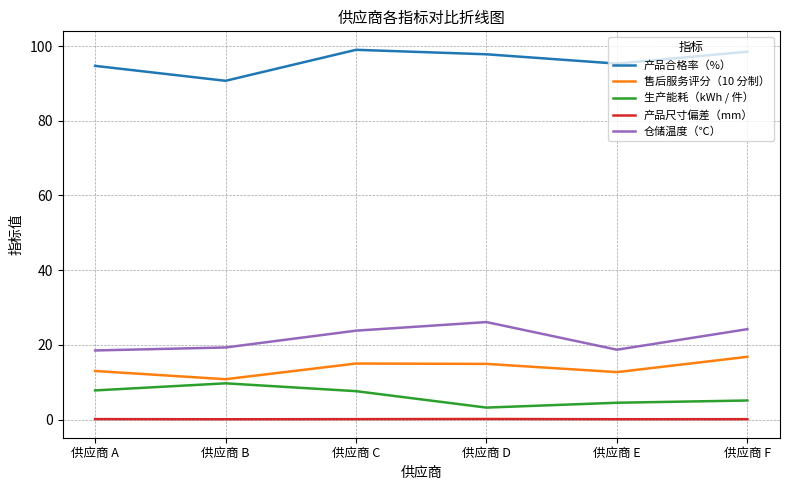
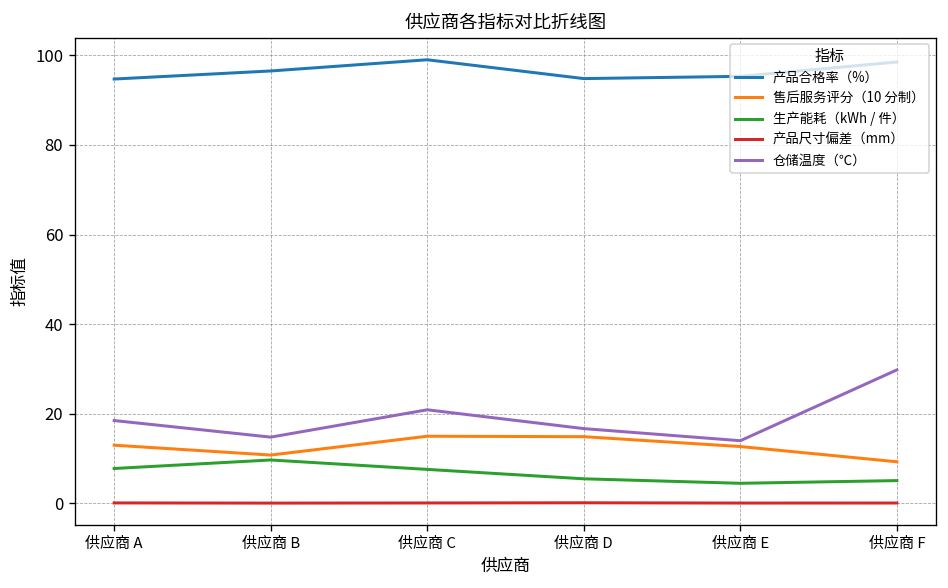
  {
    "产品合格率（%）": {
      "供应商 A": 95,
-     "供应商 B": 91,
+     "供应商 B": 97,
      "供应商 C": 99,
-     "供应商 D": 98
+     "供应商 D": 95
    },
    "售后服务评分（10 分制）": {
      "供应商 A": 13,
      "供应商 B": 11,
      "供应商 C": 15,
      "供应商 D": 15,
      "供应商 E": 13,
-     "供应商 F": 17
+     "供应商 F": 9
    },
    "生产能耗（kWh / 件）": {
      "供应商 A": 8,
      "供应商 B": 10,
      "供应商 C": 8,
-     "供应商 D": 3,
+     "供应商 D": 6,
      "供应商 E": 5,
      "供应商 F": 5
    },
    "产品尺寸偏差（mm）": {
      "供应商 A": 0,
      "供应商 B": 0,
      "供应商 C": 0,
      "供应商 D": 0,
      "供应商 E": 0,
      "供应商 F": 0
    },
    "仓储温度（℃）": {
      "供应商 A": 19,
-     "供应商 B": 19,
-     "供应商 C": 24,
-     "供应商 D": 26,
-     "供应商 E": 19,
-     "供应商 F": 24
+     "供应商 B": 15,
+     "供应商 C": 21,
+     "供应商 D": 17,
+     "供应商 E": 14,
+     "供应商 F": 30
    }
  }
